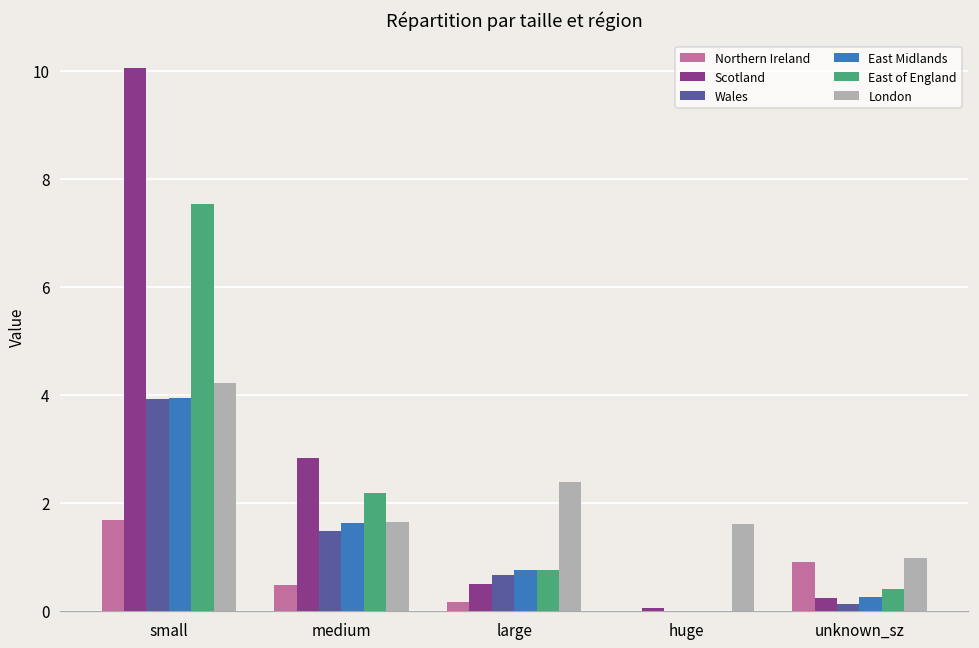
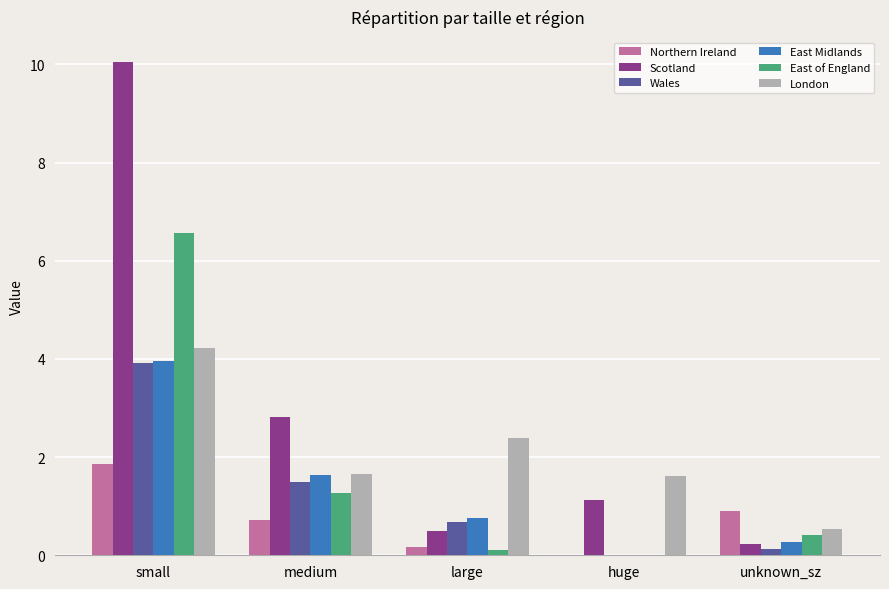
  {
    "Northern Ireland": {
-     "small": 1.7,
-     "medium": 0.5,
+     "small": 1.9,
+     "medium": 0.7,
      "large": 0.2,
      "huge": 0.0,
      "unknown_sz": 0.9
    },
    "Scotland": {
      "small": 10.1,
      "medium": 2.8,
      "large": 0.5,
-     "huge": 0.0,
+     "huge": 1.1,
      "unknown_sz": 0.2
    },
    "East of England": {
-     "small": 7.5,
-     "medium": 2.2,
-     "large": 0.8,
+     "small": 6.6,
+     "medium": 1.3,
+     "large": 0.1,
      "huge": 0.0,
      "unknown_sz": 0.4
    },
    "London": {
      "small": 4.2,
      "medium": 1.7,
      "large": 2.4,
      "huge": 1.6,
-     "unknown_sz": 1.0
+     "unknown_sz": 0.5
    }
  }
